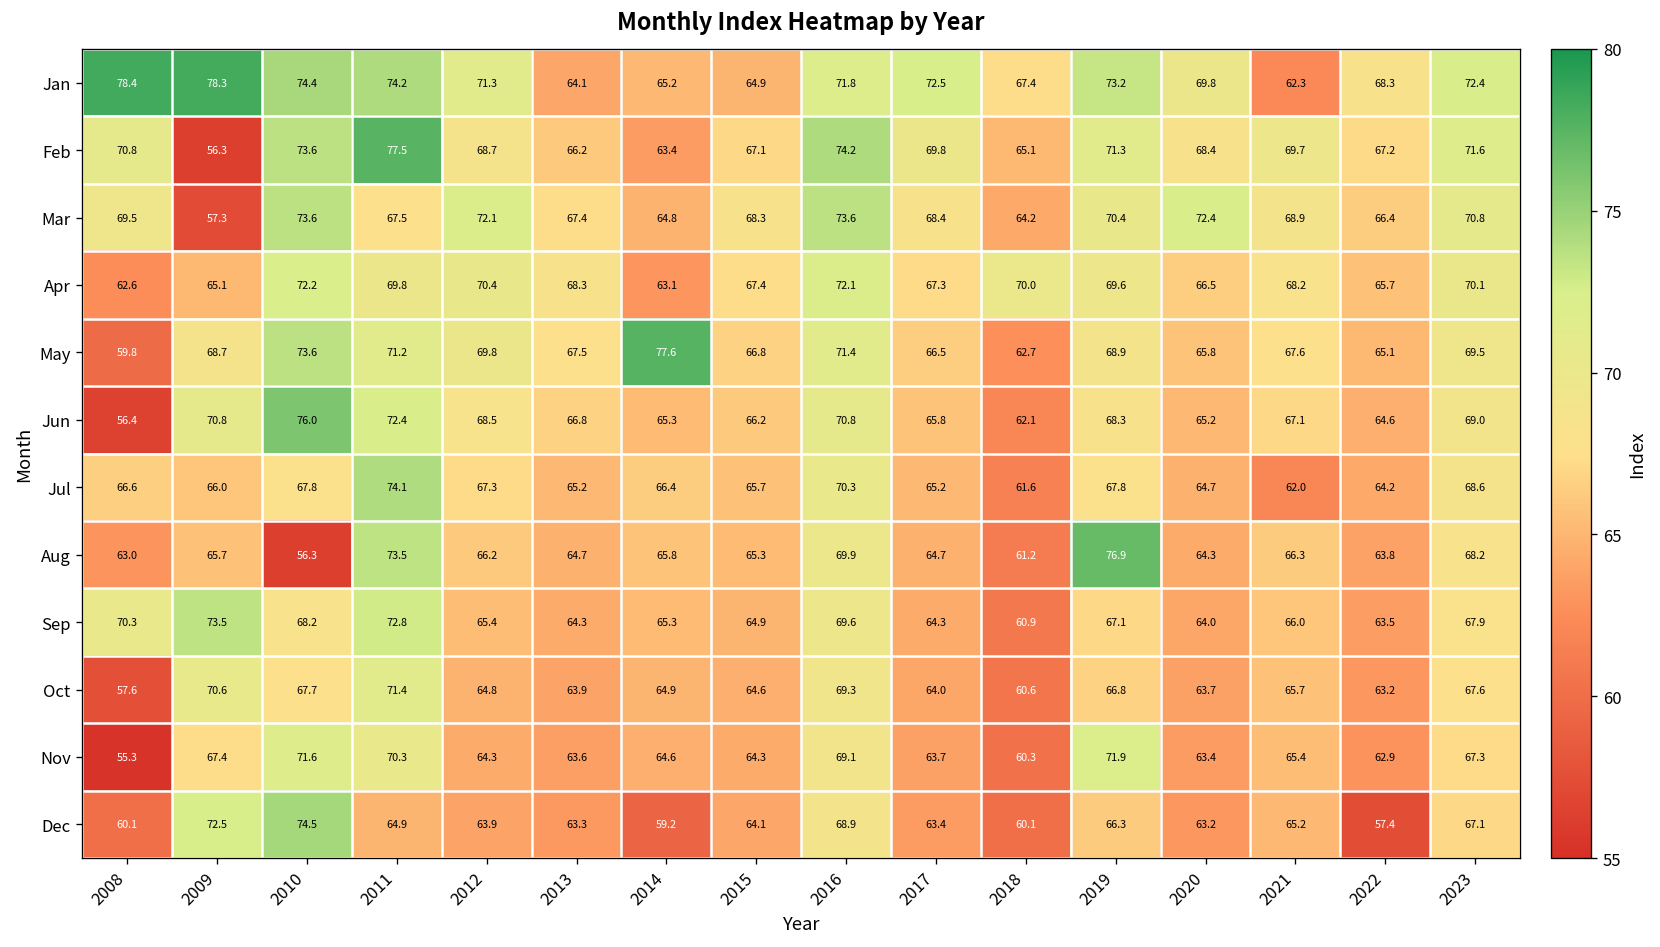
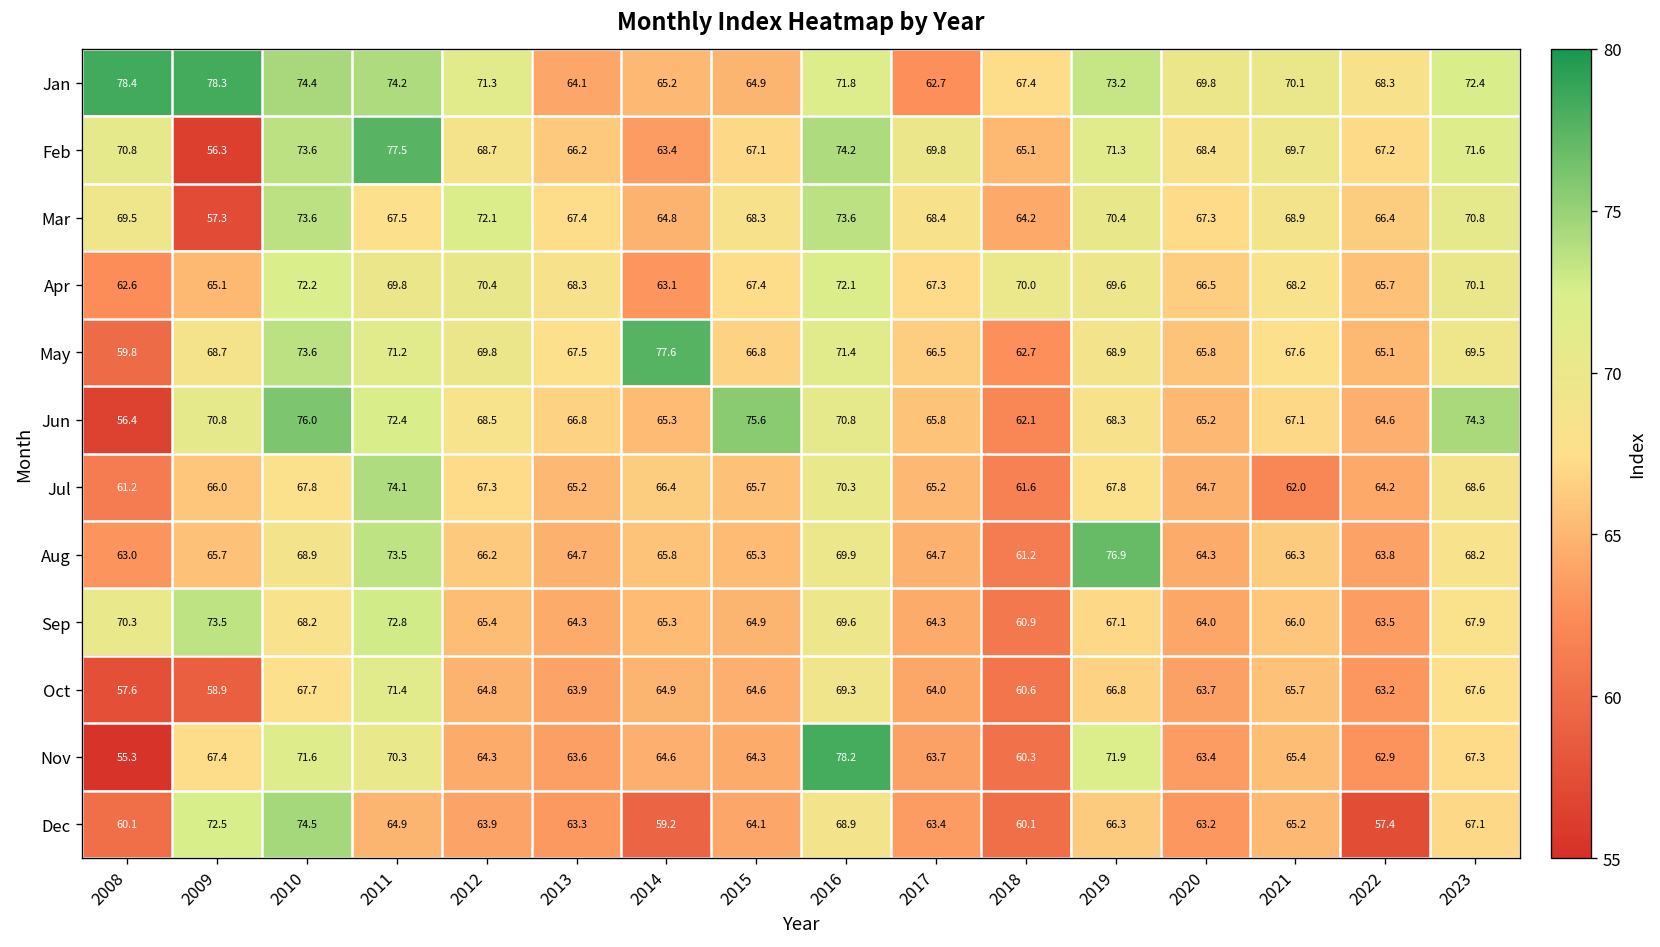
  {
    "Jan": {
      "2008": 78.4,
      "2009": 78.3,
      "2010": 74.4,
      "2011": 74.2,
      "2012": 71.3,
      "2013": 64.1,
      "2014": 65.2,
      "2015": 64.9,
      "2016": 71.8,
-     "2017": 72.5,
+     "2017": 62.7,
      "2018": 67.4,
      "2019": 73.2,
      "2020": 69.8,
-     "2021": 62.3,
+     "2021": 70.1,
      "2022": 68.3,
      "2023": 72.4
    },
    "Feb": {
      "2008": 70.8,
      "2009": 56.3,
      "2010": 73.6,
      "2011": 77.5,
      "2012": 68.7,
      "2013": 66.2,
      "2014": 63.4,
      "2015": 67.1,
      "2016": 74.2,
      "2017": 69.8,
      "2018": 65.1,
      "2019": 71.3,
      "2020": 68.4,
      "2021": 69.7,
      "2022": 67.2,
      "2023": 71.6
    },
    "Mar": {
      "2008": 69.5,
      "2009": 57.3,
      "2010": 73.6,
      "2011": 67.5,
      "2012": 72.1,
      "2013": 67.4,
      "2014": 64.8,
      "2015": 68.3,
      "2016": 73.6,
      "2017": 68.4,
      "2018": 64.2,
      "2019": 70.4,
-     "2020": 72.4,
+     "2020": 67.3,
      "2021": 68.9,
      "2022": 66.4,
      "2023": 70.8
    },
    "Apr": {
      "2008": 62.6,
      "2009": 65.1,
      "2010": 72.2,
      "2011": 69.8,
      "2012": 70.4,
      "2013": 68.3,
      "2014": 63.1,
      "2015": 67.4,
      "2016": 72.1,
      "2017": 67.3,
      "2018": 70.0,
      "2019": 69.6,
      "2020": 66.5,
      "2021": 68.2,
      "2022": 65.7,
      "2023": 70.1
    },
    "May": {
      "2008": 59.8,
      "2009": 68.7,
      "2010": 73.6,
      "2011": 71.2,
      "2012": 69.8,
      "2013": 67.5,
      "2014": 77.6,
      "2015": 66.8,
      "2016": 71.4,
      "2017": 66.5,
      "2018": 62.7,
      "2019": 68.9,
      "2020": 65.8,
      "2021": 67.6,
      "2022": 65.1,
      "2023": 69.5
    },
    "Jun": {
      "2008": 56.4,
      "2009": 70.8,
      "2010": 76.0,
      "2011": 72.4,
      "2012": 68.5,
      "2013": 66.8,
      "2014": 65.3,
-     "2015": 66.2,
+     "2015": 75.6,
      "2016": 70.8,
      "2017": 65.8,
      "2018": 62.1,
      "2019": 68.3,
      "2020": 65.2,
      "2021": 67.1,
      "2022": 64.6,
-     "2023": 69.0
+     "2023": 74.3
    },
    "Jul": {
-     "2008": 66.6,
+     "2008": 61.2,
      "2009": 66.0,
      "2010": 67.8,
      "2011": 74.1,
      "2012": 67.3,
      "2013": 65.2,
      "2014": 66.4,
      "2015": 65.7,
      "2016": 70.3,
      "2017": 65.2,
      "2018": 61.6,
      "2019": 67.8,
      "2020": 64.7,
      "2021": 62.0,
      "2022": 64.2,
      "2023": 68.6
    },
    "Aug": {
      "2008": 63.0,
      "2009": 65.7,
-     "2010": 56.3,
+     "2010": 68.9,
      "2011": 73.5,
      "2012": 66.2,
      "2013": 64.7,
      "2014": 65.8,
      "2015": 65.3,
      "2016": 69.9,
      "2017": 64.7,
      "2018": 61.2,
      "2019": 76.9,
      "2020": 64.3,
      "2021": 66.3,
      "2022": 63.8,
      "2023": 68.2
    },
    "Sep": {
      "2008": 70.3,
      "2009": 73.5,
      "2010": 68.2,
      "2011": 72.8,
      "2012": 65.4,
      "2013": 64.3,
      "2014": 65.3,
      "2015": 64.9,
      "2016": 69.6,
      "2017": 64.3,
      "2018": 60.9,
      "2019": 67.1,
      "2020": 64.0,
      "2021": 66.0,
      "2022": 63.5,
      "2023": 67.9
    },
    "Oct": {
      "2008": 57.6,
-     "2009": 70.6,
+     "2009": 58.9,
      "2010": 67.7,
      "2011": 71.4,
      "2012": 64.8,
      "2013": 63.9,
      "2014": 64.9,
      "2015": 64.6,
      "2016": 69.3,
      "2017": 64.0,
      "2018": 60.6,
      "2019": 66.8,
      "2020": 63.7,
      "2021": 65.7,
      "2022": 63.2,
      "2023": 67.6
    },
    "Nov": {
      "2008": 55.3,
      "2009": 67.4,
      "2010": 71.6,
      "2011": 70.3,
      "2012": 64.3,
      "2013": 63.6,
      "2014": 64.6,
      "2015": 64.3,
-     "2016": 69.1,
+     "2016": 78.2,
      "2017": 63.7,
      "2018": 60.3,
      "2019": 71.9,
      "2020": 63.4,
      "2021": 65.4,
      "2022": 62.9,
      "2023": 67.3
    },
    "Dec": {
      "2008": 60.1,
      "2009": 72.5,
      "2010": 74.5,
      "2011": 64.9,
      "2012": 63.9,
      "2013": 63.3,
      "2014": 59.2,
      "2015": 64.1,
      "2016": 68.9,
      "2017": 63.4,
      "2018": 60.1,
      "2019": 66.3,
      "2020": 63.2,
      "2021": 65.2,
      "2022": 57.4,
      "2023": 67.1
    }
  }
